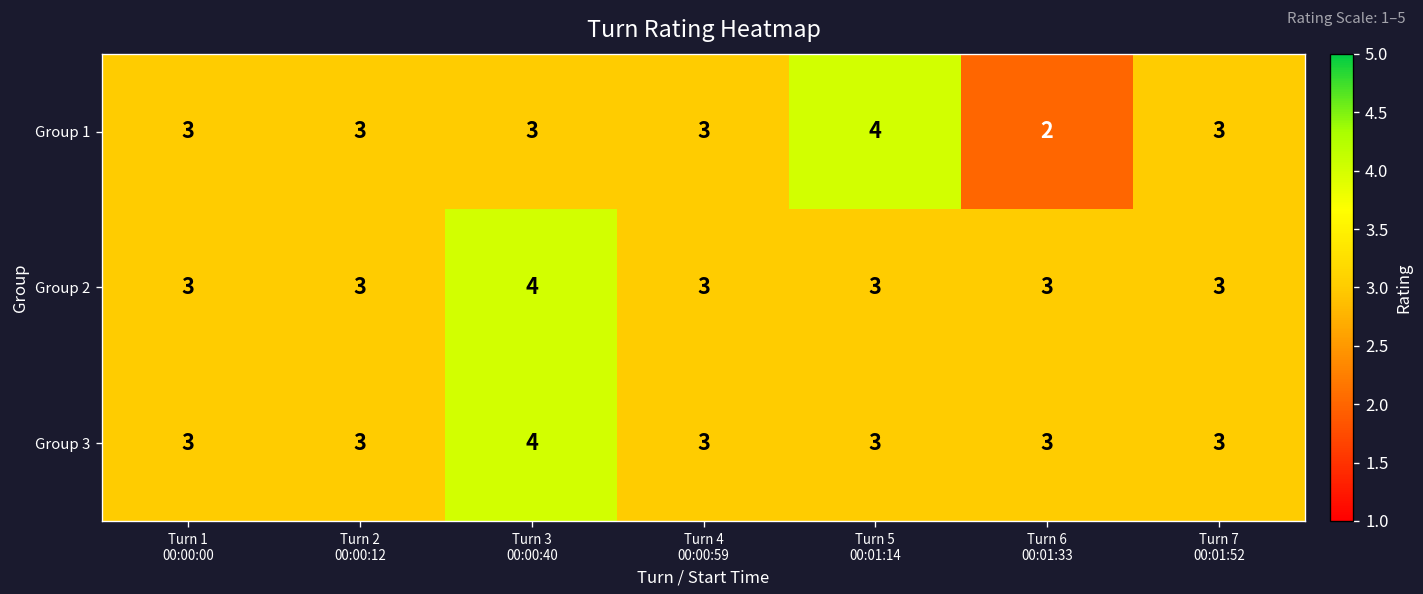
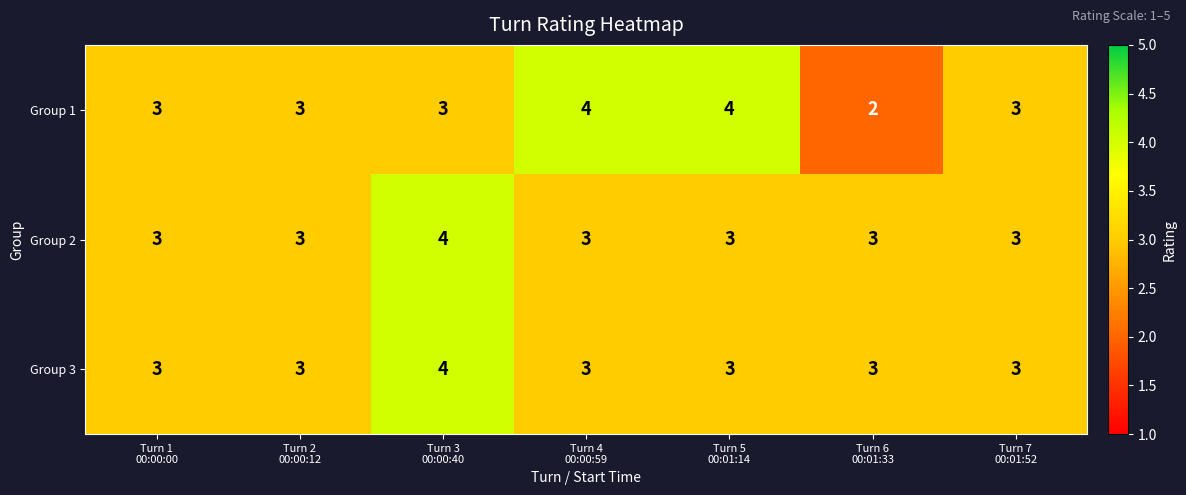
  {
    "Group 1": {
      "Turn 1 00:00:00": 3,
      "Turn 2 00:00:12": 3,
      "Turn 3 00:00:40": 3,
-     "Turn 4 00:00:59": 3,
+     "Turn 4 00:00:59": 4,
      "Turn 5 00:01:14": 4,
      "Turn 6 00:01:33": 2,
      "Turn 7 00:01:52": 3
    },
    "Group 2": {
      "Turn 1 00:00:00": 3,
      "Turn 2 00:00:12": 3,
      "Turn 3 00:00:40": 4,
      "Turn 4 00:00:59": 3,
      "Turn 5 00:01:14": 3,
      "Turn 6 00:01:33": 3,
      "Turn 7 00:01:52": 3
    },
    "Group 3": {
      "Turn 1 00:00:00": 3,
      "Turn 2 00:00:12": 3,
      "Turn 3 00:00:40": 4,
      "Turn 4 00:00:59": 3,
      "Turn 5 00:01:14": 3,
      "Turn 6 00:01:33": 3,
      "Turn 7 00:01:52": 3
    }
  }
